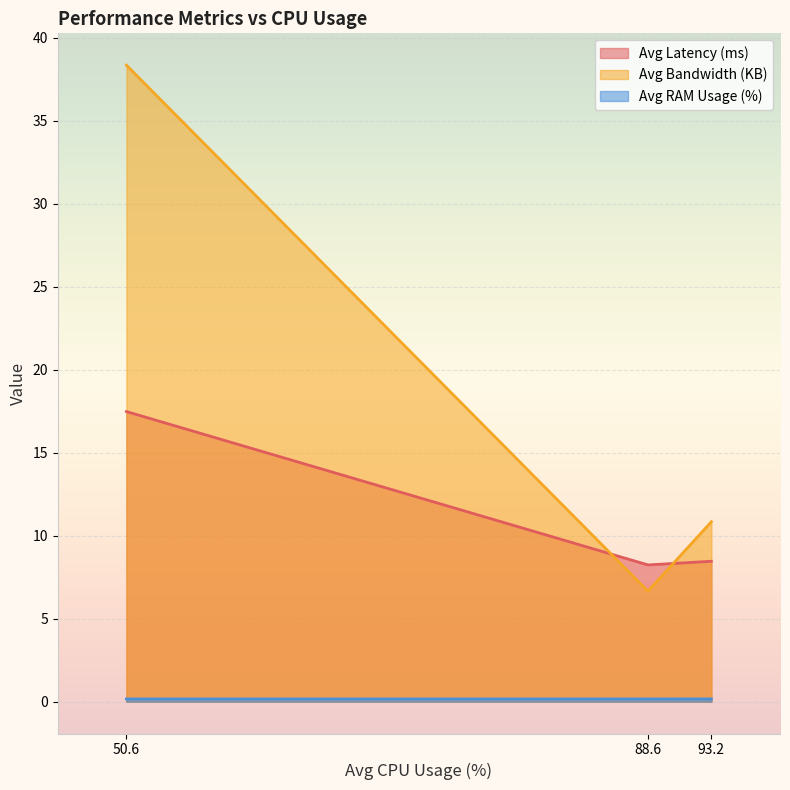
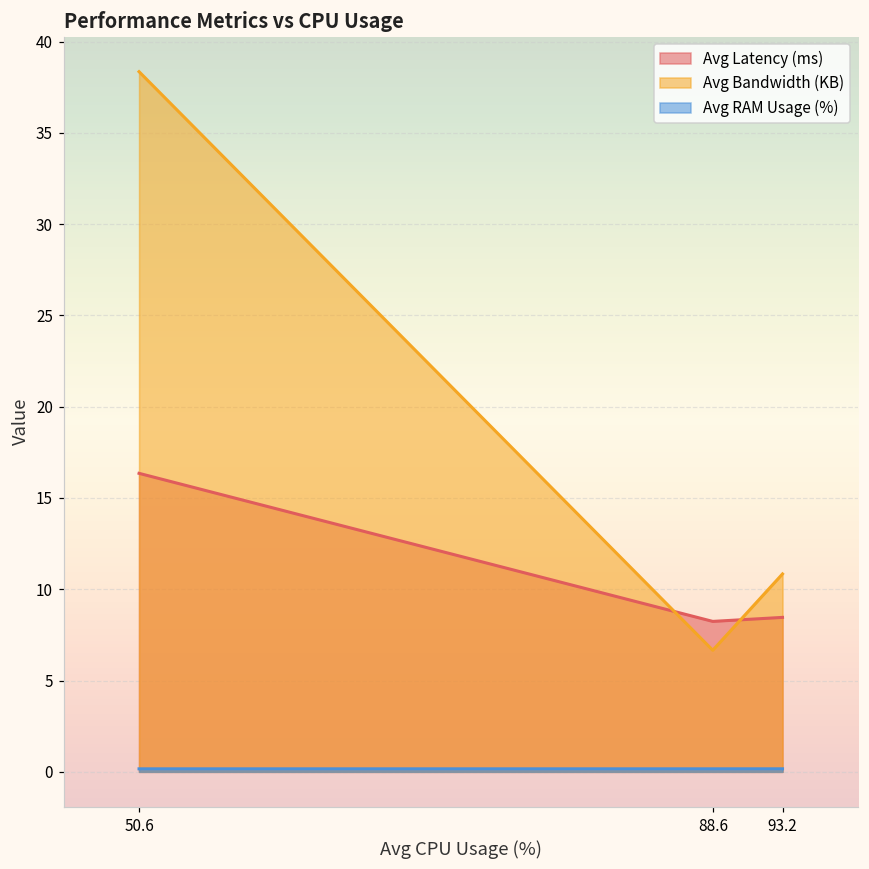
  {
    "Avg Latency (ms)": {
-     "50.6": 17.5,
+     "50.6": 16.4,
      "88.6": 8.2,
      "93.2": 8.5
    },
    "Avg Bandwidth (KB)": {
      "50.6": 38.4,
      "88.6": 6.7,
      "93.2": 10.8
    },
    "Avg RAM Usage (%)": {
      "50.6": 0.2,
      "88.6": 0.2,
      "93.2": 0.2
    }
  }
